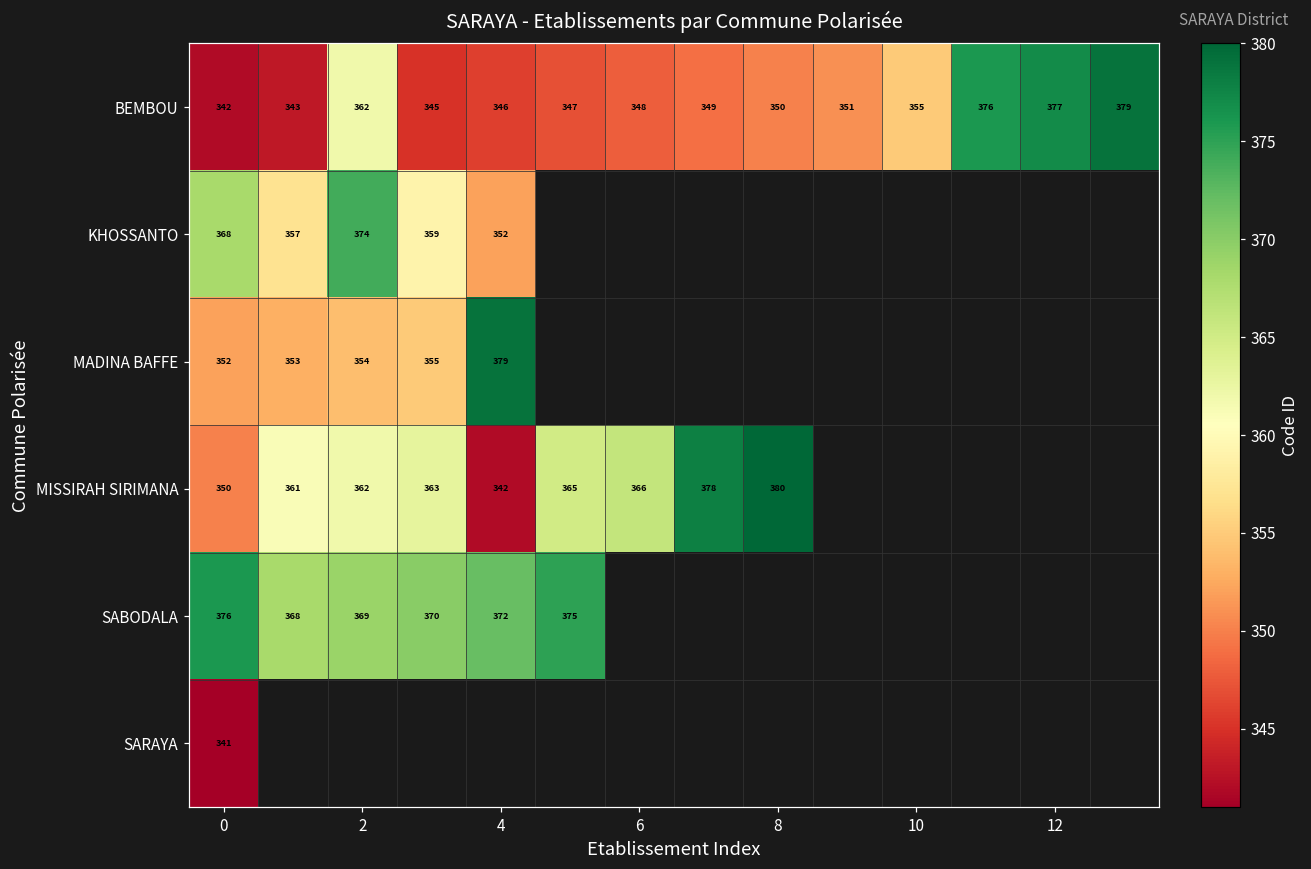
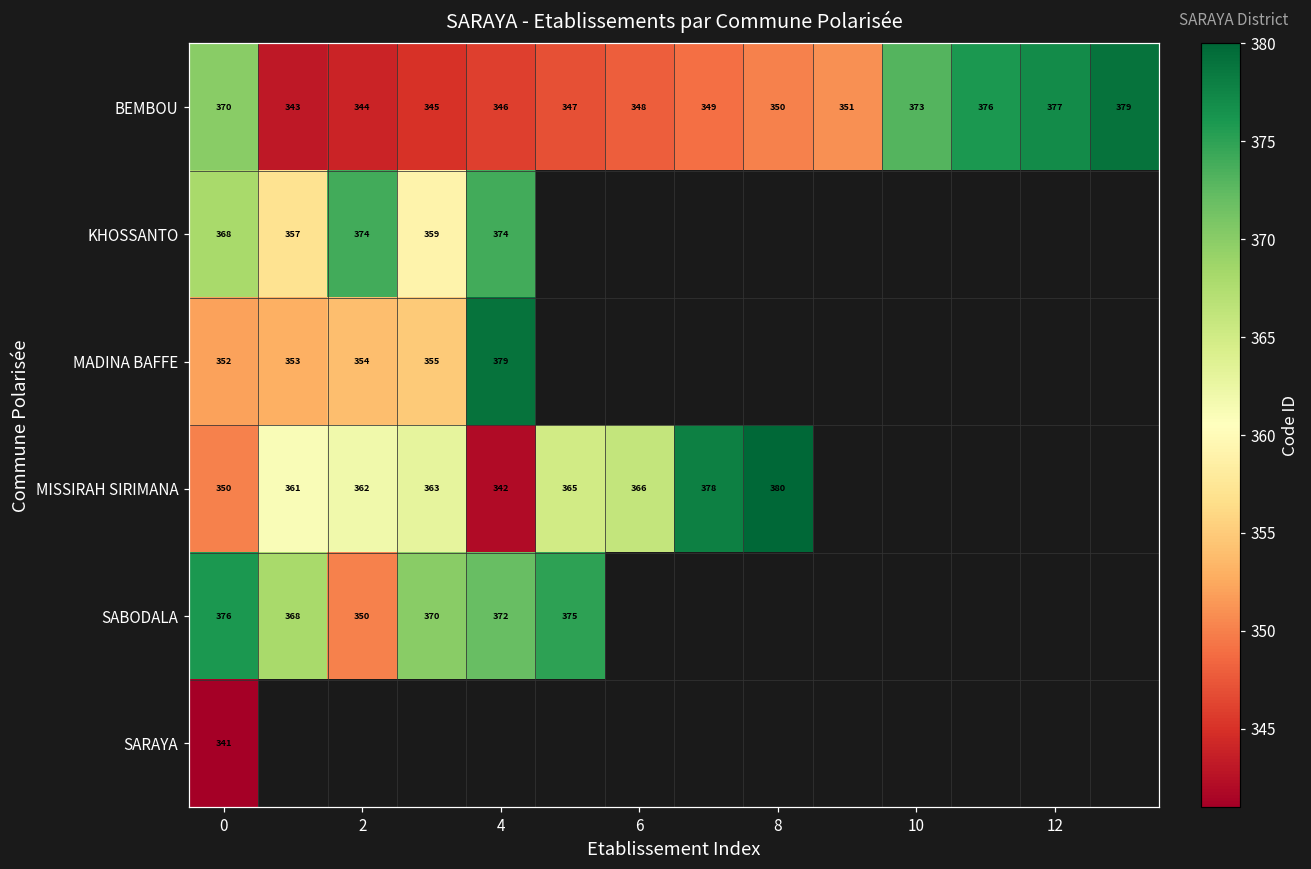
  {
    "BEMBOU": {
-     "0": 342,
-     "2": 362,
+     "0": 370,
+     "2": 344,
      "4": 346,
      "6": 348,
      "8": 350,
-     "10": 355,
+     "10": 373,
      "12": 377
    },
    "KHOSSANTO": {
      "0": 368,
      "2": 374,
-     "4": 352
+     "4": 374
    },
    "MADINA BAFFE": {
      "0": 352,
      "2": 354,
      "4": 379
    },
    "MISSIRAH SIRIMANA": {
      "0": 350,
      "2": 362,
      "4": 342,
      "6": 366,
      "8": 380
    },
    "SABODALA": {
      "0": 376,
-     "2": 369,
+     "2": 350,
      "4": 372
    },
    "SARAYA": {
      "0": 341
    }
  }
